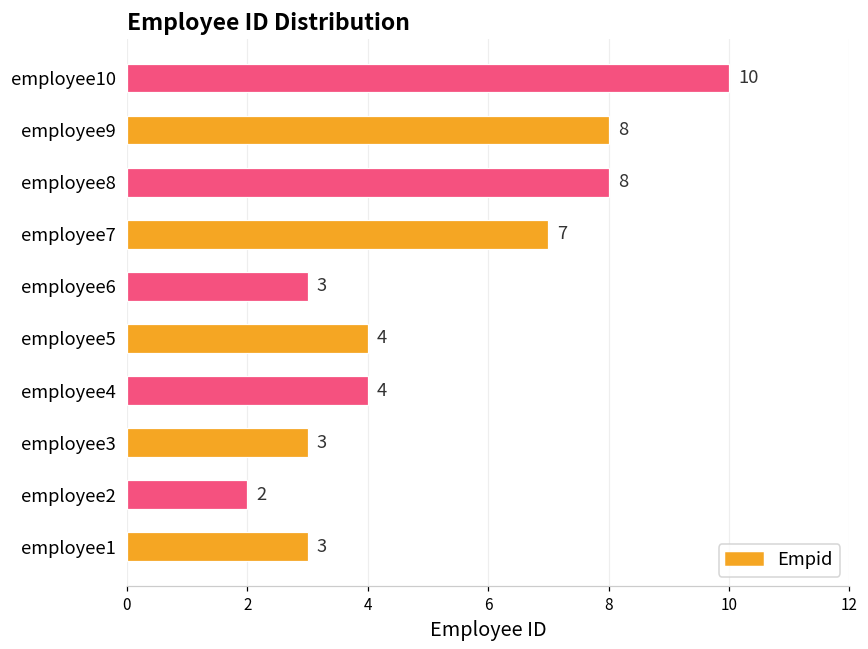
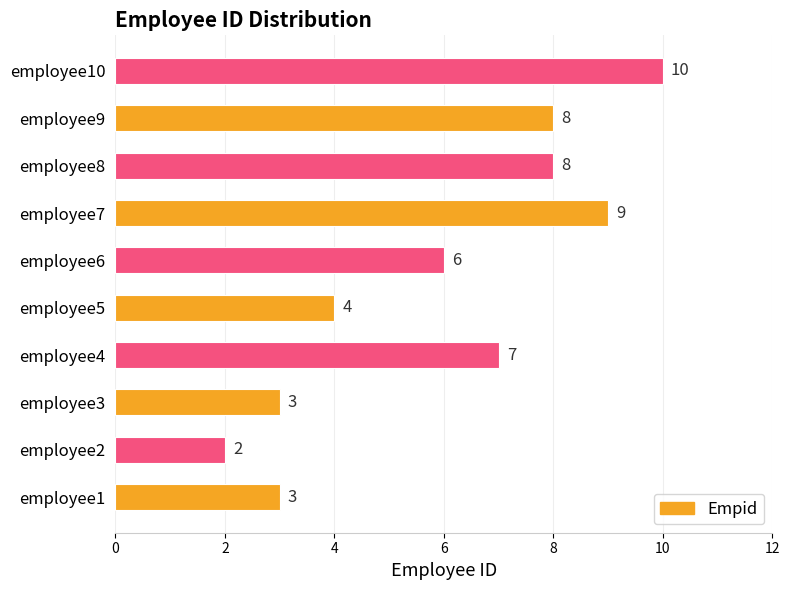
  {
    "employee10": 10,
    "employee9": 8,
    "employee8": 8,
-   "employee7": 7,
-   "employee6": 3,
+   "employee7": 9,
+   "employee6": 6,
    "employee5": 4,
-   "employee4": 4,
+   "employee4": 7,
    "employee3": 3,
    "employee2": 2,
    "employee1": 3
  }
